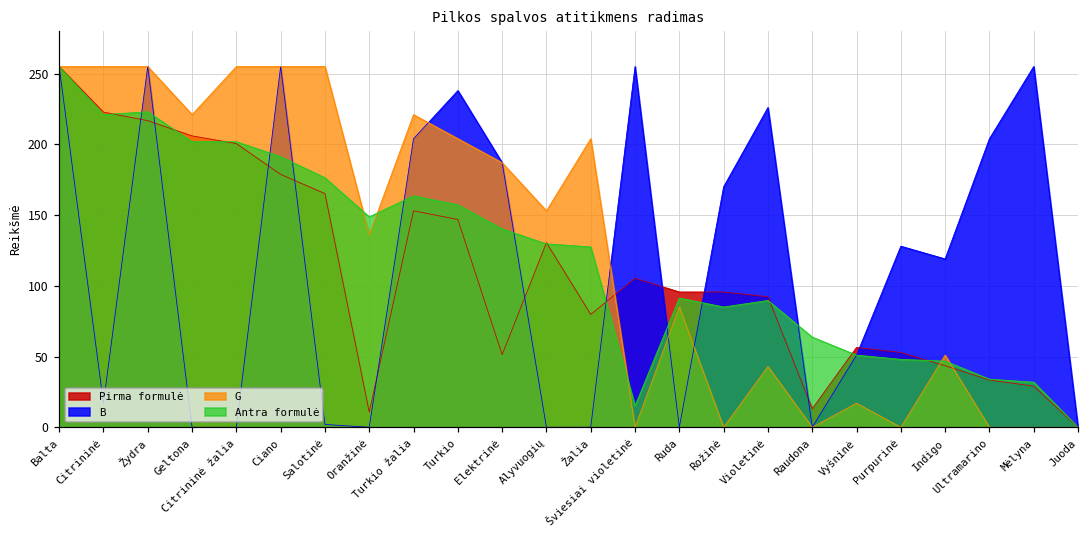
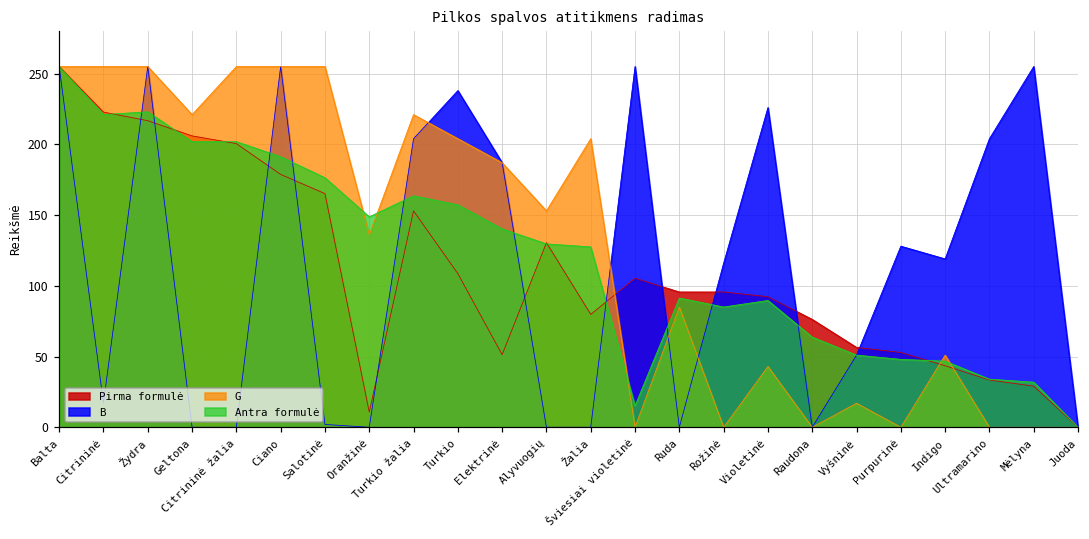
  {
    "Pirma formulė": {
      "Žydra": 217,
      "Geltona": 206,
      "Ciano": 179,
      "Salotinė": 165,
      "Oranžinė": 11,
      "Turkio žalia": 153,
-     "Turkio": 147,
+     "Turkio": 109,
      "Elektrinė": 51,
      "Žalia": 80,
      "Šviesiai violetinė": 105,
      "Ruda": 96,
      "Rožinė": 96,
      "Violetinė": 92,
-     "Raudona": 13,
+     "Raudona": 76,
      "Vyšninė": 56,
      "Purpurinė": 53,
      "Indigo": 44,
      "Mėlyna": 29
    },
    "B": {
      "Geltona": 0,
      "Citrininė žalia": 0,
      "Salotinė": 2,
      "Oranžinė": 0,
      "Turkio žalia": 204,
      "Turkio": 238,
      "Alyvuogių": 0,
      "Žalia": 0,
      "Šviesiai violetinė": 255,
      "Ruda": 0,
-     "Rožinė": 170,
+     "Rožinė": 116,
      "Violetinė": 226,
      "Purpurinė": 128,
      "Indigo": 119,
      "Ultramarino": 204,
      "Mėlyna": 255
    },
    "G": {
      "Citrininė": 255,
      "Geltona": 221,
      "Citrininė žalia": 255,
      "Salotinė": 255,
      "Oranžinė": 136,
      "Turkio žalia": 221,
      "Turkio": 204,
      "Alyvuogių": 153,
      "Žalia": 204,
      "Šviesiai violetinė": 0,
      "Ruda": 85,
      "Rožinė": 0,
      "Violetinė": 43,
      "Vyšninė": 17,
      "Purpurinė": 0,
      "Indigo": 51,
      "Ultramarino": 0,
      "Mėlyna": 0
    },
    "Antra formulė": {
      "Žydra": 223,
      "Geltona": 202,
      "Ciano": 191,
      "Salotinė": 176,
      "Oranžinė": 149,
      "Turkio žalia": 164,
      "Turkio": 157,
      "Elektrinė": 140,
      "Žalia": 128,
      "Šviesiai violetinė": 15,
      "Ruda": 91,
      "Rožinė": 85,
      "Violetinė": 90,
      "Raudona": 64,
      "Purpurinė": 48,
      "Indigo": 47,
      "Mėlyna": 32
    }
  }
